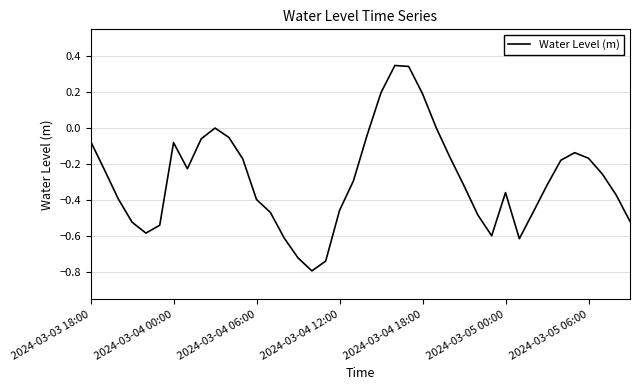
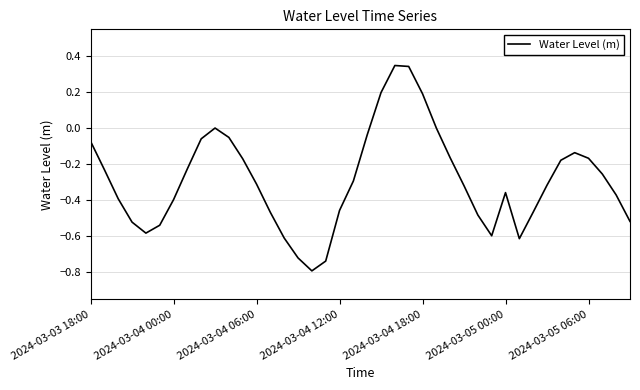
  {
    "2024-03-03 18:00": -0.07,
-   "2024-03-04 00:00": -0.08,
-   "2024-03-04 06:00": -0.40,
+   "2024-03-04 00:00": -0.40,
+   "2024-03-04 06:00": -0.31,
    "2024-03-04 12:00": -0.46,
    "2024-03-04 18:00": 0.19,
    "2024-03-05 00:00": -0.36,
    "2024-03-05 06:00": -0.17
  }
